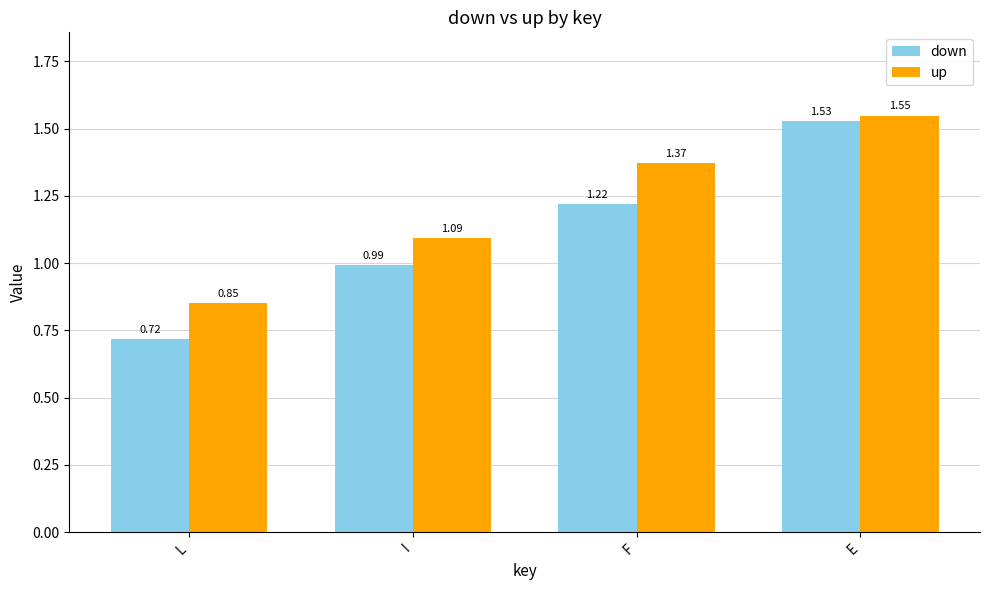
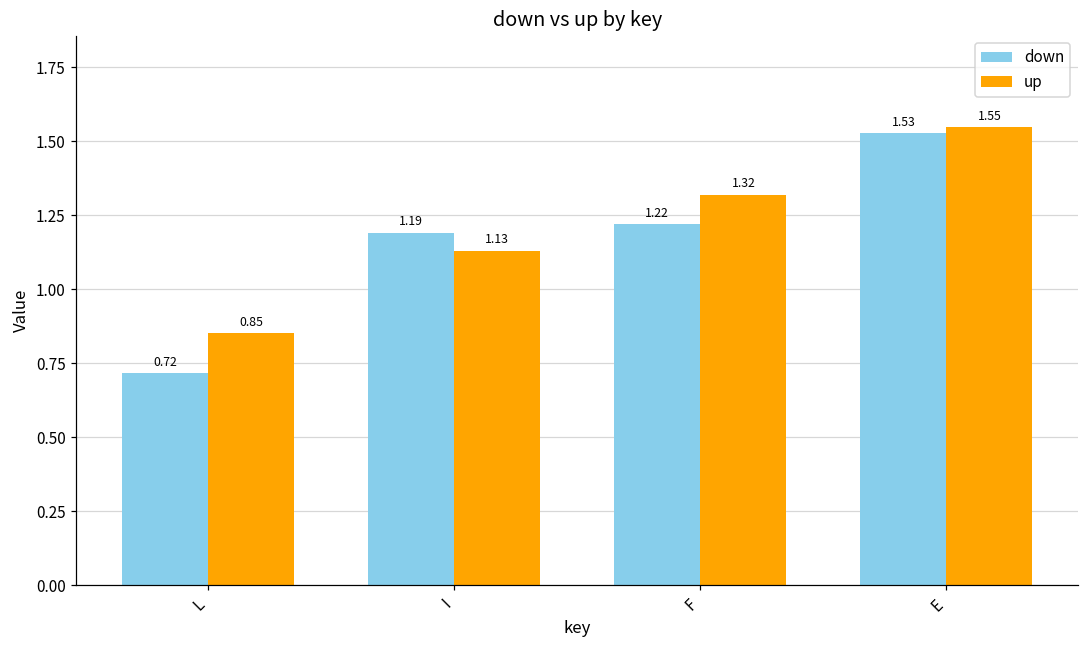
  {
    "down": {
      "L": 0.72,
-     "I": 0.99,
+     "I": 1.19,
      "F": 1.22,
      "E": 1.53
    },
    "up": {
      "L": 0.85,
-     "I": 1.09,
-     "F": 1.37,
+     "I": 1.13,
+     "F": 1.32,
      "E": 1.55
    }
  }
